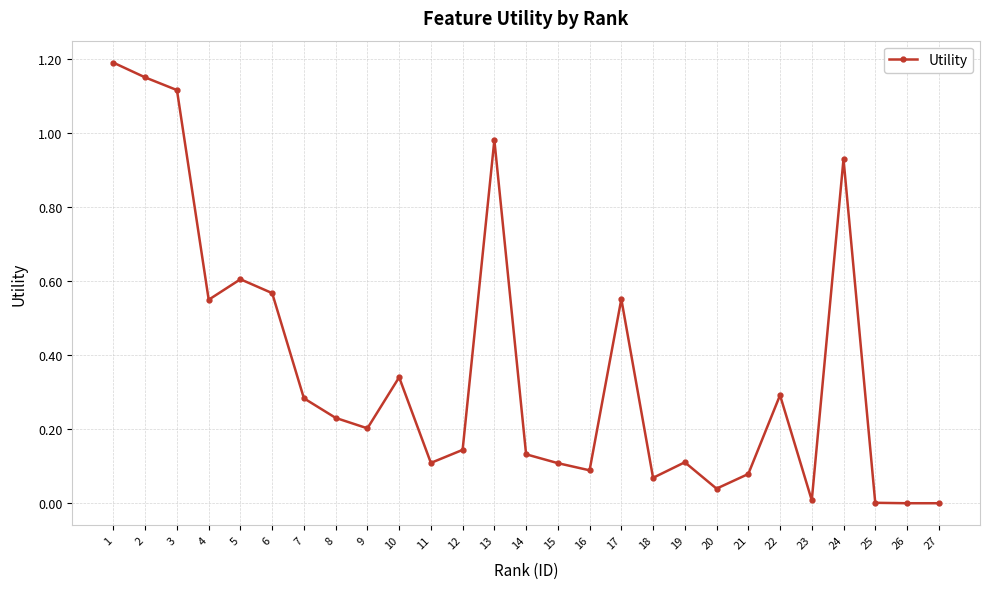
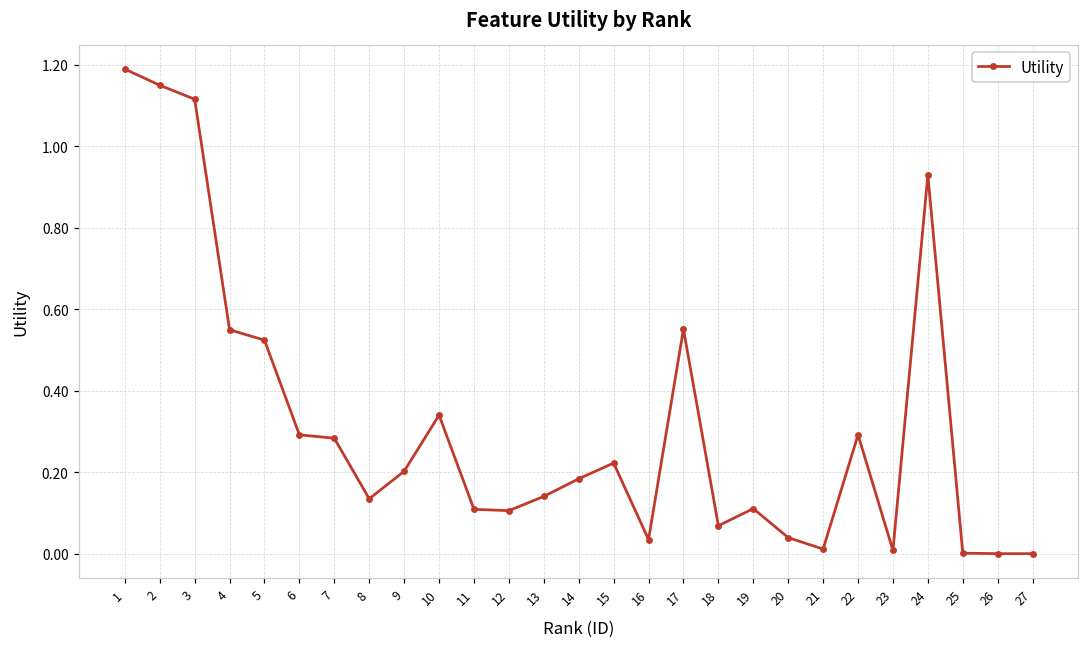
  {
    "1": 1.19,
    "2": 1.15,
    "3": 1.11,
    "4": 0.55,
-   "5": 0.60,
-   "6": 0.57,
+   "5": 0.52,
+   "6": 0.29,
    "7": 0.28,
-   "8": 0.23,
+   "8": 0.13,
    "9": 0.20,
    "10": 0.34,
    "11": 0.11,
-   "12": 0.14,
-   "13": 0.98,
-   "14": 0.13,
-   "15": 0.11,
-   "16": 0.09,
+   "12": 0.11,
+   "13": 0.14,
+   "14": 0.18,
+   "15": 0.22,
+   "16": 0.03,
    "17": 0.55,
    "18": 0.07,
    "19": 0.11,
    "20": 0.04,
-   "21": 0.08,
+   "21": 0.01,
    "22": 0.29,
    "23": 0.01,
    "24": 0.93,
    "25": 0.00,
    "26": 0.00,
    "27": 0.00
  }
